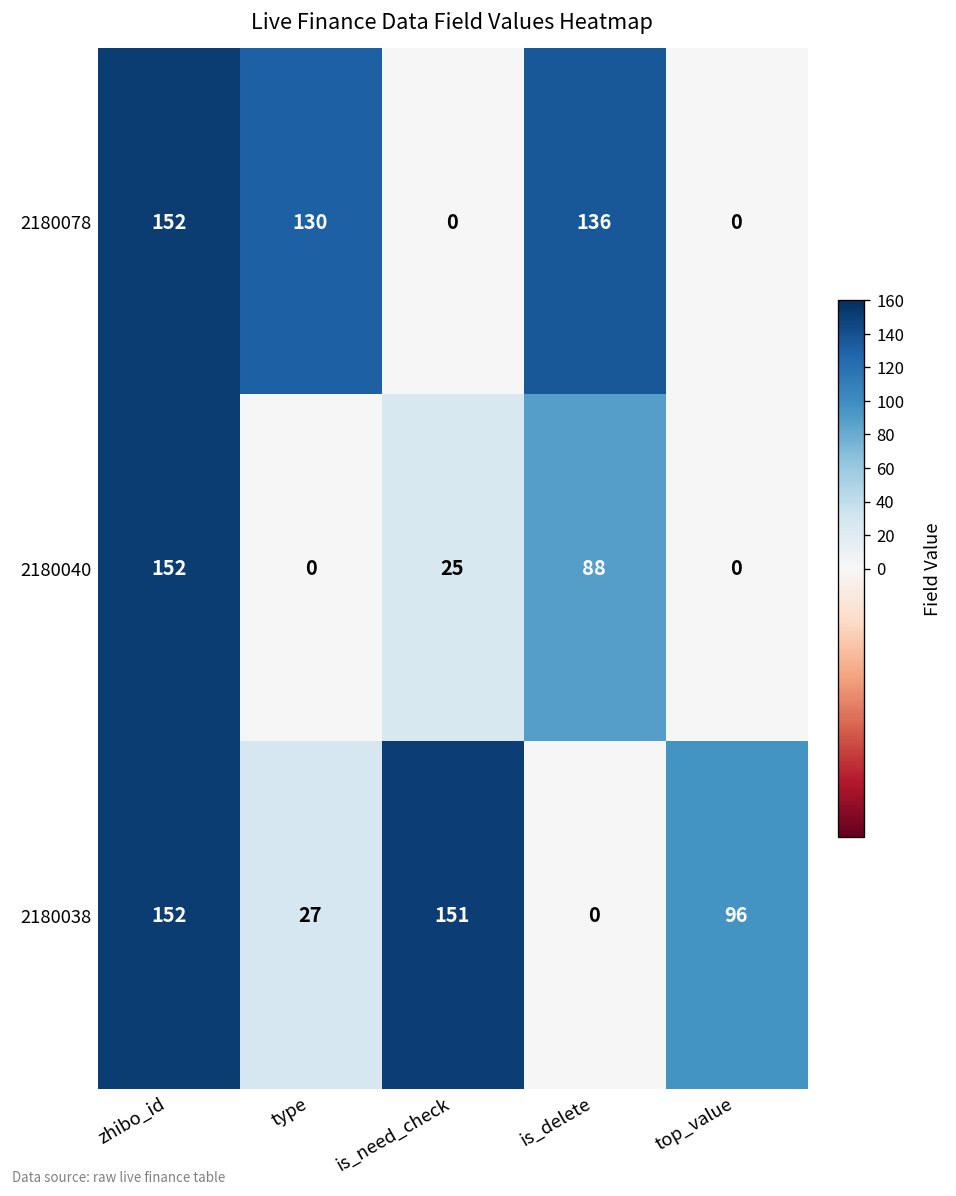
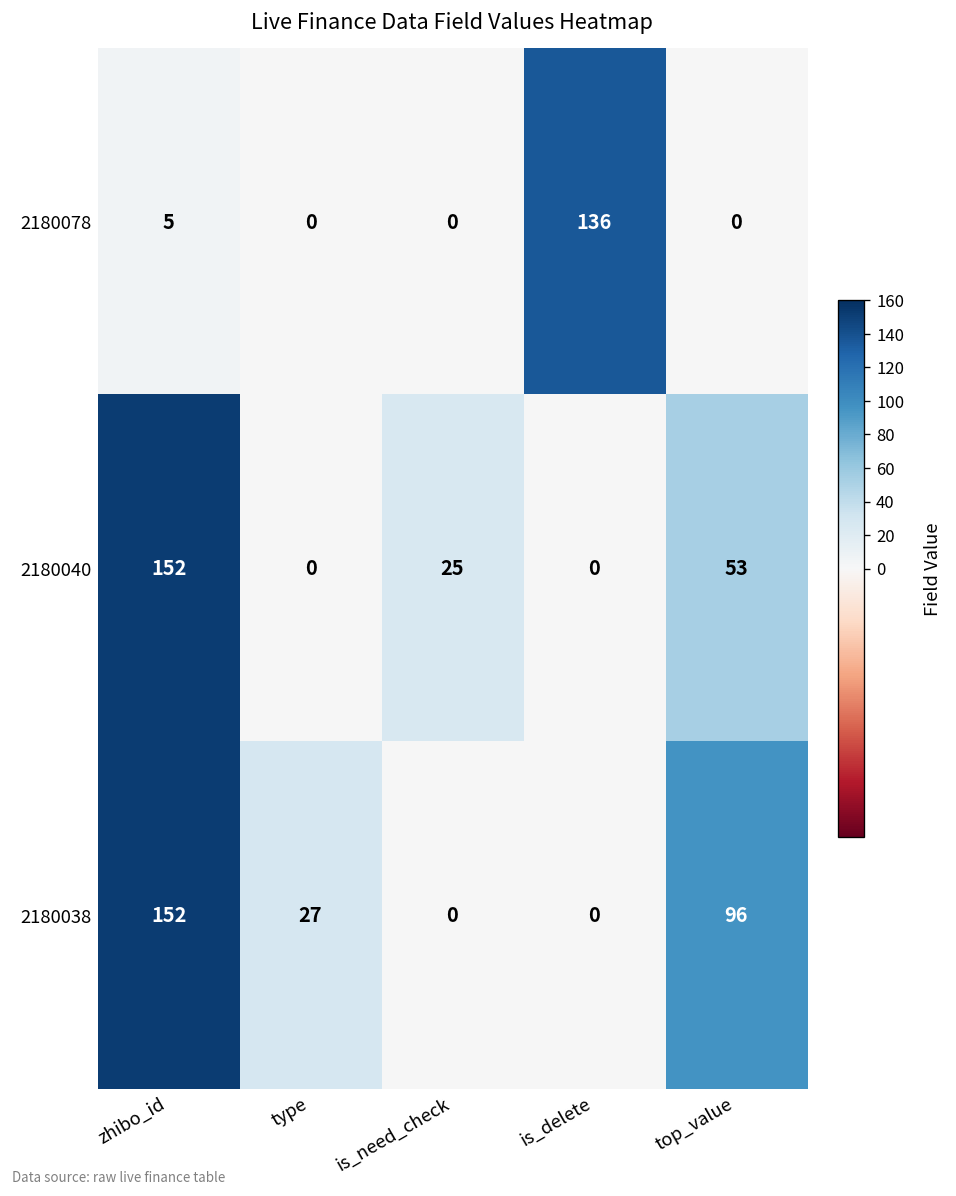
  {
    "2180078": {
-     "zhibo_id": 152,
-     "type": 130,
+     "zhibo_id": 5,
+     "type": 0,
      "is_need_check": 0,
      "is_delete": 136,
      "top_value": 0
    },
    "2180040": {
      "zhibo_id": 152,
      "type": 0,
      "is_need_check": 25,
-     "is_delete": 88,
-     "top_value": 0
+     "is_delete": 0,
+     "top_value": 53
    },
    "2180038": {
      "zhibo_id": 152,
      "type": 27,
-     "is_need_check": 151,
+     "is_need_check": 0,
      "is_delete": 0,
      "top_value": 96
    }
  }
